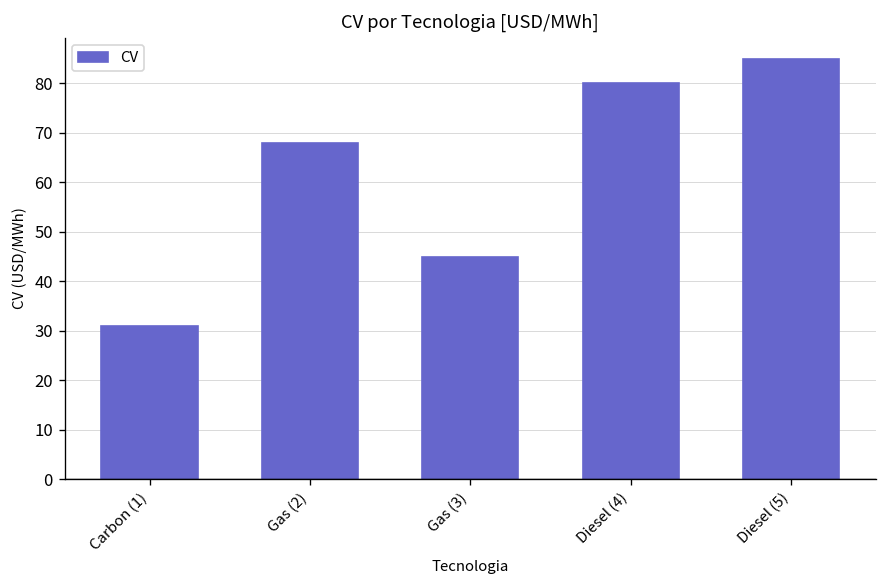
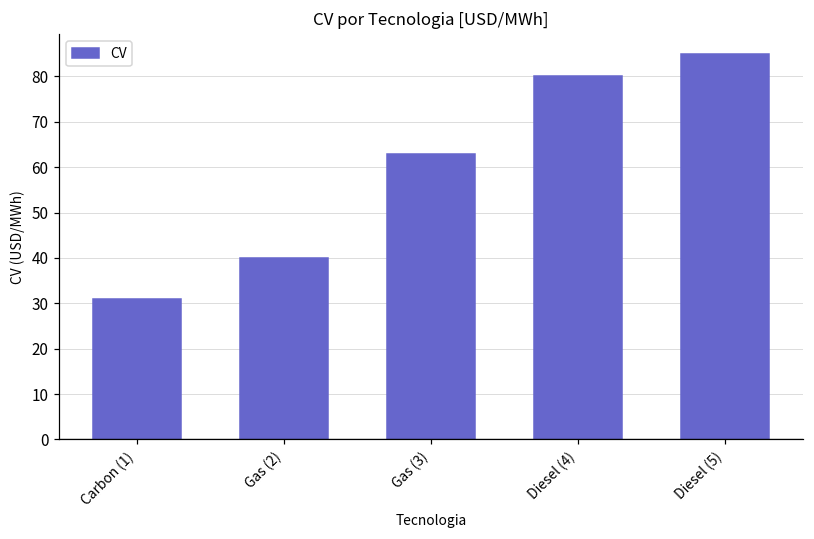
  {
    "Carbon (1)": 31,
-   "Gas (2)": 68,
-   "Gas (3)": 45,
+   "Gas (2)": 40,
+   "Gas (3)": 63,
    "Diesel (4)": 80,
    "Diesel (5)": 85
  }
